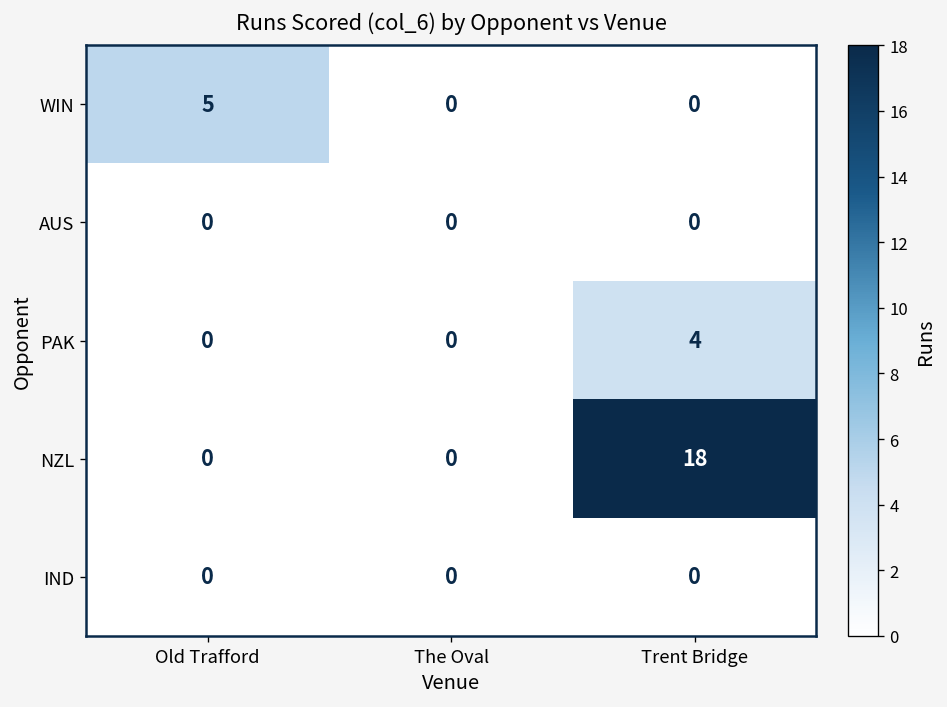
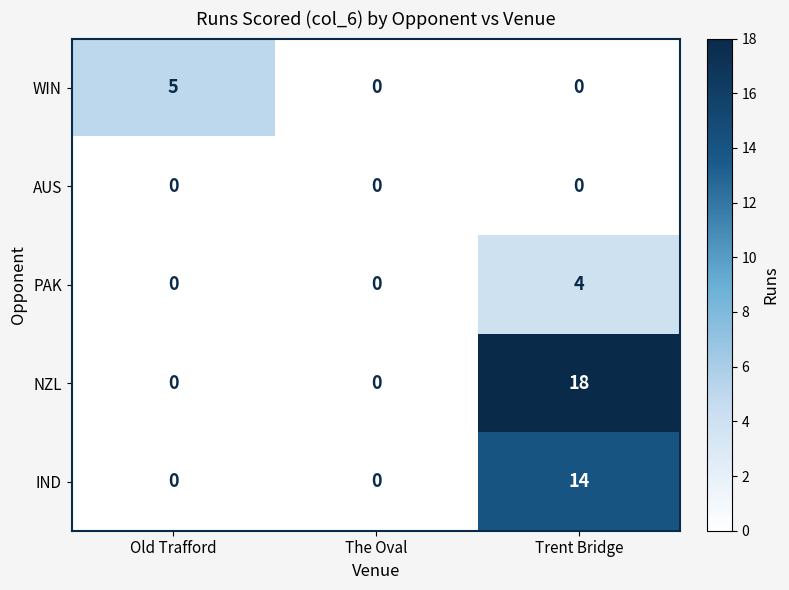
  {
    "WIN": {
      "Old Trafford": 5,
      "The Oval": 0,
      "Trent Bridge": 0
    },
    "AUS": {
      "Old Trafford": 0,
      "The Oval": 0,
      "Trent Bridge": 0
    },
    "PAK": {
      "Old Trafford": 0,
      "The Oval": 0,
      "Trent Bridge": 4
    },
    "NZL": {
      "Old Trafford": 0,
      "The Oval": 0,
      "Trent Bridge": 18
    },
    "IND": {
      "Old Trafford": 0,
      "The Oval": 0,
-     "Trent Bridge": 0
+     "Trent Bridge": 14
    }
  }
